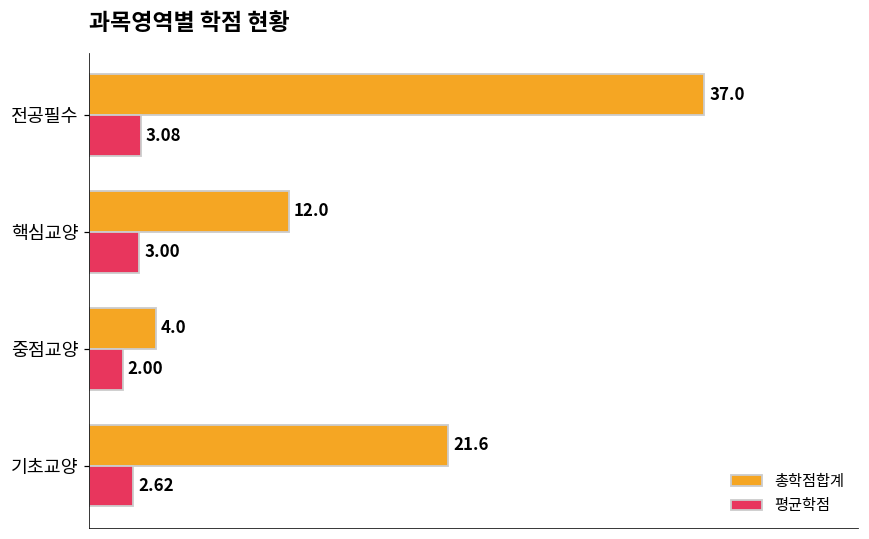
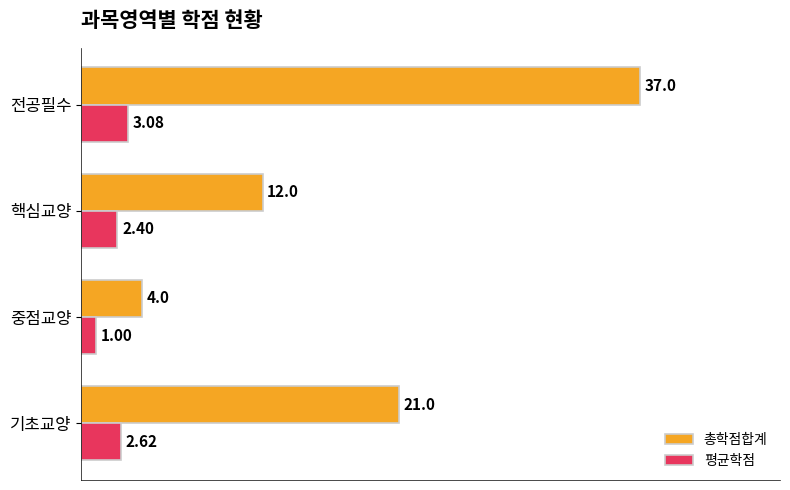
  {
    "총학점합계": {
      "전공필수": 37.0,
      "핵심교양": 12.0,
      "중점교양": 4.0,
-     "기초교양": 21.6
+     "기초교양": 21.0
    },
    "평균학점": {
      "전공필수": 3.08,
-     "핵심교양": 3.00,
-     "중점교양": 2.00,
+     "핵심교양": 2.40,
+     "중점교양": 1.00,
      "기초교양": 2.62
    }
  }
